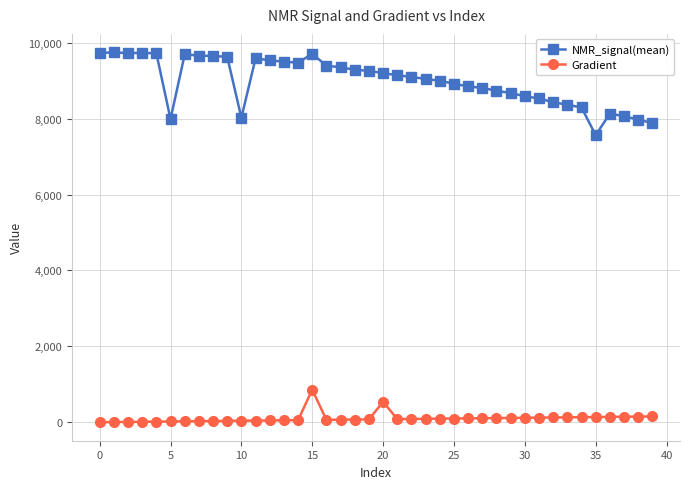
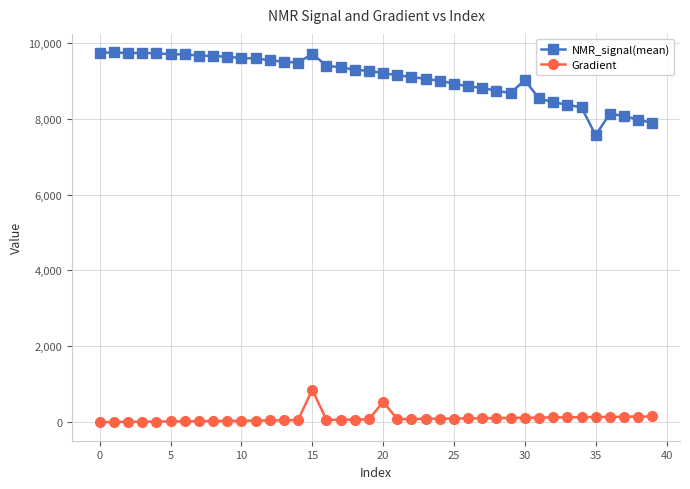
  {
    "NMR_signal(mean)": {
      "0": "9,700",
-     "5": "8,000",
-     "10": "8,000",
+     "5": "9,700",
+     "10": "9,600",
      "15": "9,700",
      "20": "9,200",
      "25": "8,900",
-     "30": "8,600",
+     "30": "9,000",
      "35": "7,600"
    },
    "Gradient": {
      "0": "0",
      "5": "0",
      "10": "0",
      "15": "900",
      "20": "500",
      "25": "100",
      "30": "100",
      "35": "100"
    }
  }
